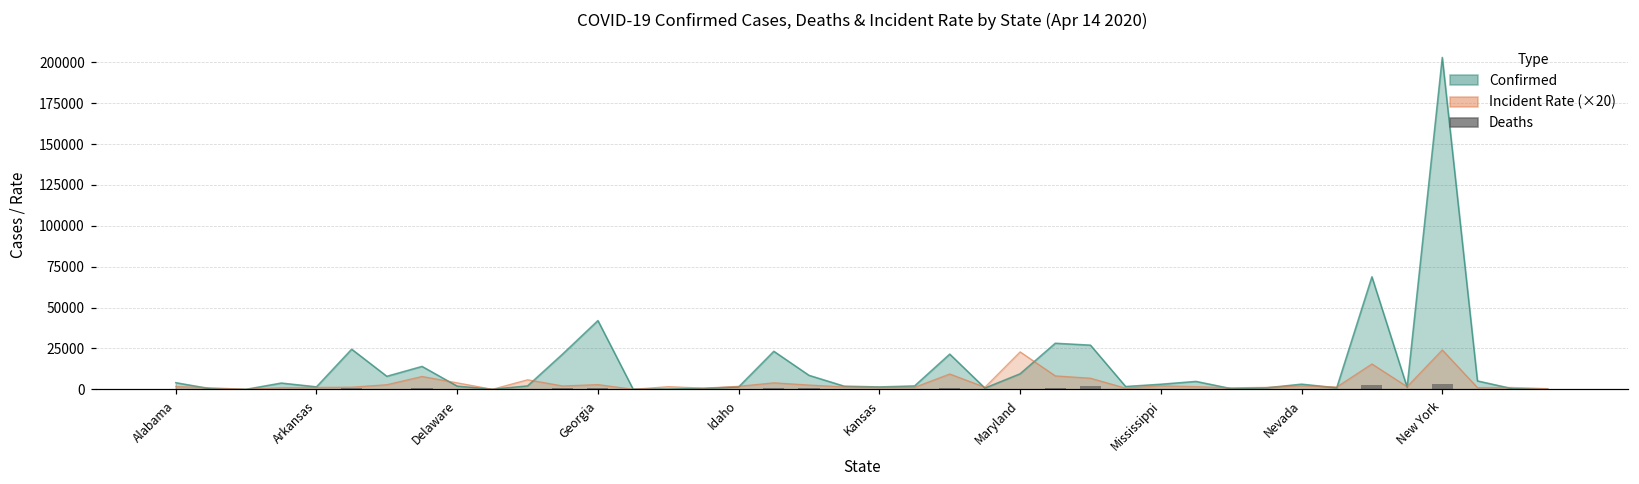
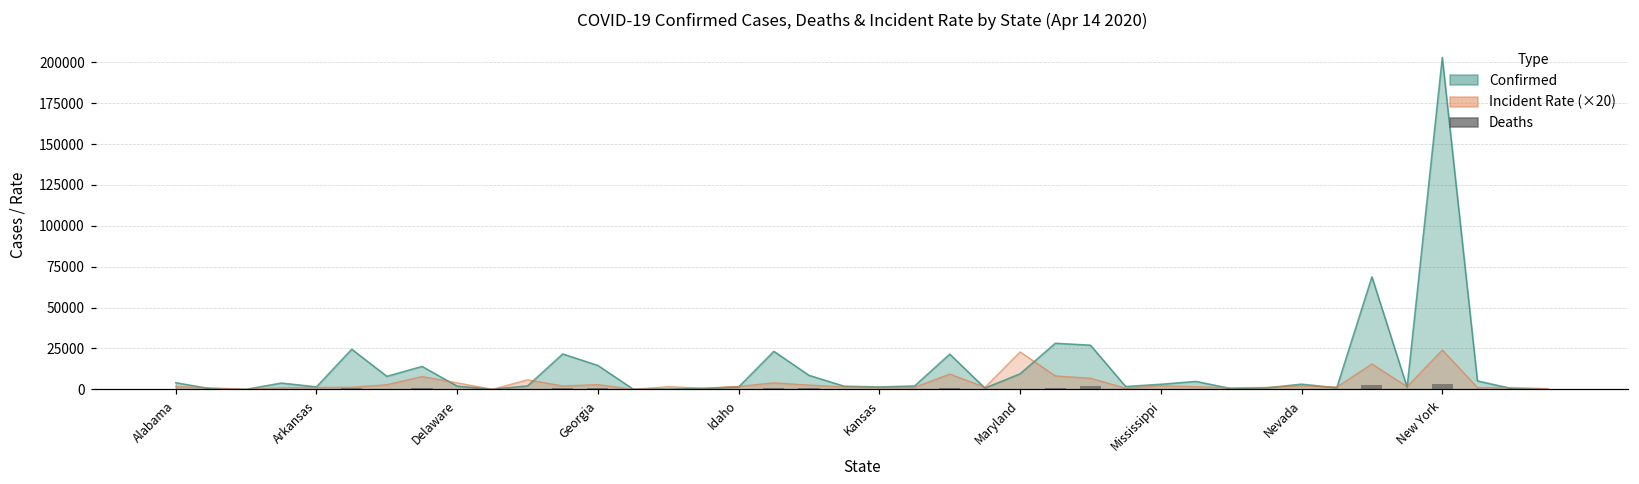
  {
    "Confirmed": {
      "Alabama": 4000,
      "Delaware": 2000,
-     "Georgia": 42000,
+     "Georgia": 15000,
      "Maryland": 9000,
      "New York": 203000
    },
    "Deaths": {
      "New York": 3000
    },
    "Incident Rate (×20)": {
      "Alabama": 2000,
      "Delaware": 4000,
      "Georgia": 3000,
      "Maryland": 23000,
      "New York": 24000
    }
  }
